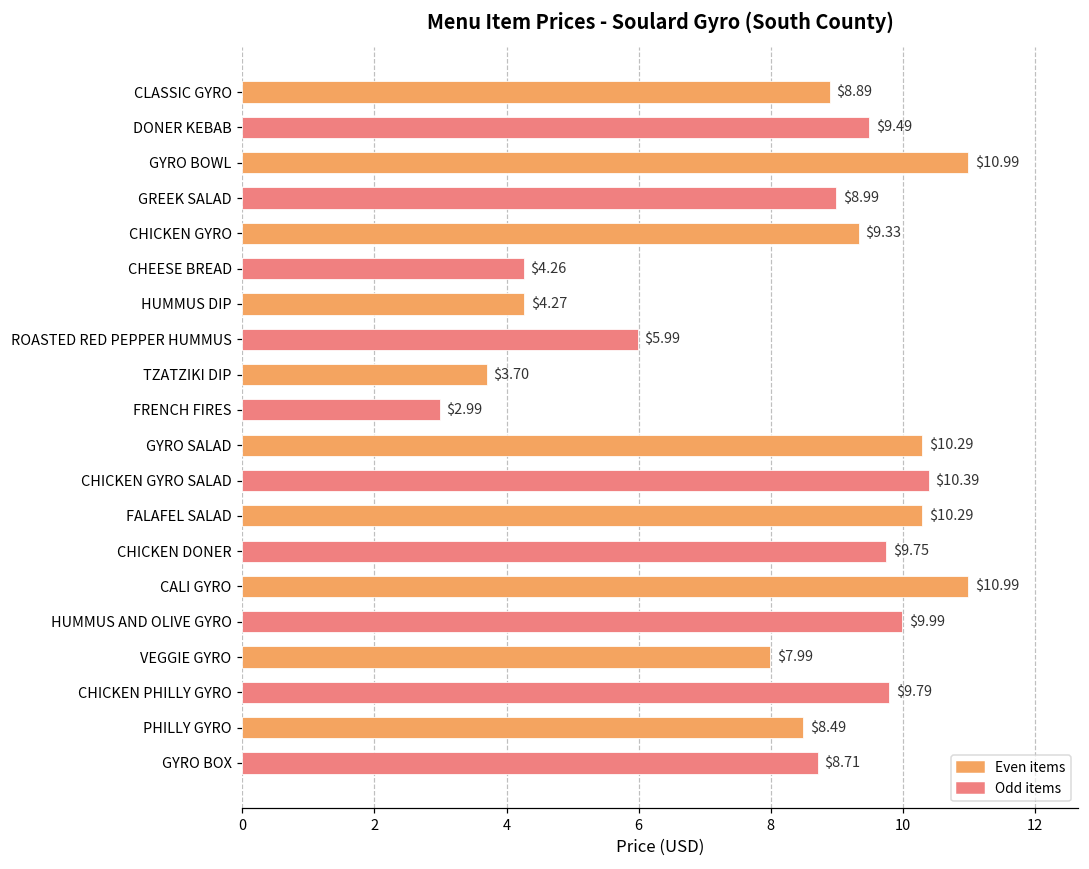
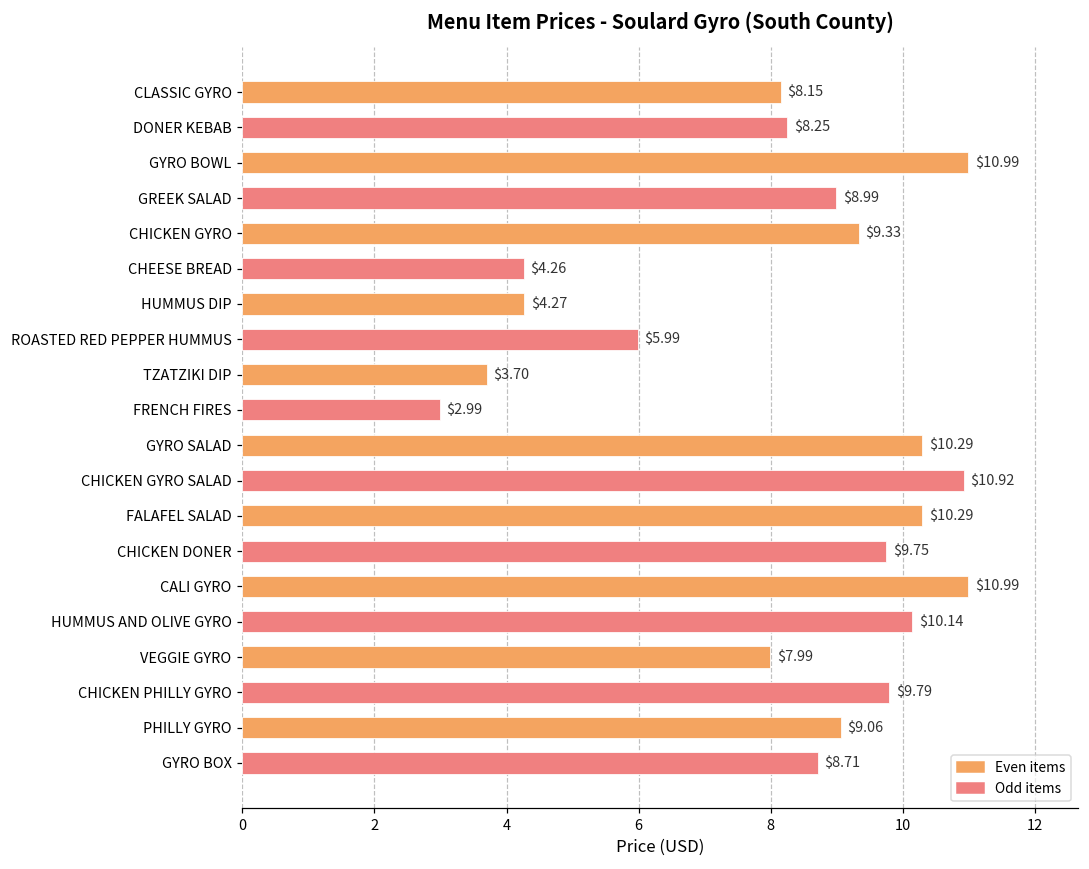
  {
-   "CLASSIC GYRO": "$8.89",
-   "DONER KEBAB": "$9.49",
+   "CLASSIC GYRO": "$8.15",
+   "DONER KEBAB": "$8.25",
    "GYRO BOWL": "$10.99",
    "GREEK SALAD": "$8.99",
    "CHICKEN GYRO": "$9.33",
    "CHEESE BREAD": "$4.26",
    "HUMMUS DIP": "$4.27",
    "ROASTED RED PEPPER HUMMUS": "$5.99",
    "TZATZIKI DIP": "$3.70",
    "FRENCH FIRES": "$2.99",
    "GYRO SALAD": "$10.29",
-   "CHICKEN GYRO SALAD": "$10.39",
+   "CHICKEN GYRO SALAD": "$10.92",
    "FALAFEL SALAD": "$10.29",
    "CHICKEN DONER": "$9.75",
    "CALI GYRO": "$10.99",
-   "HUMMUS AND OLIVE GYRO": "$9.99",
+   "HUMMUS AND OLIVE GYRO": "$10.14",
    "VEGGIE GYRO": "$7.99",
    "CHICKEN PHILLY GYRO": "$9.79",
-   "PHILLY GYRO": "$8.49",
+   "PHILLY GYRO": "$9.06",
    "GYRO BOX": "$8.71"
  }
